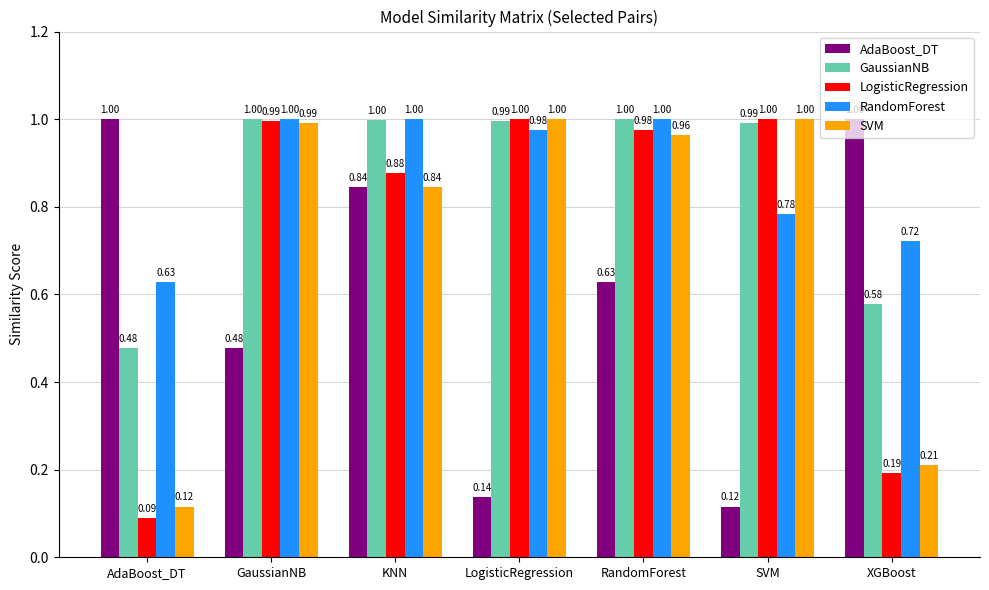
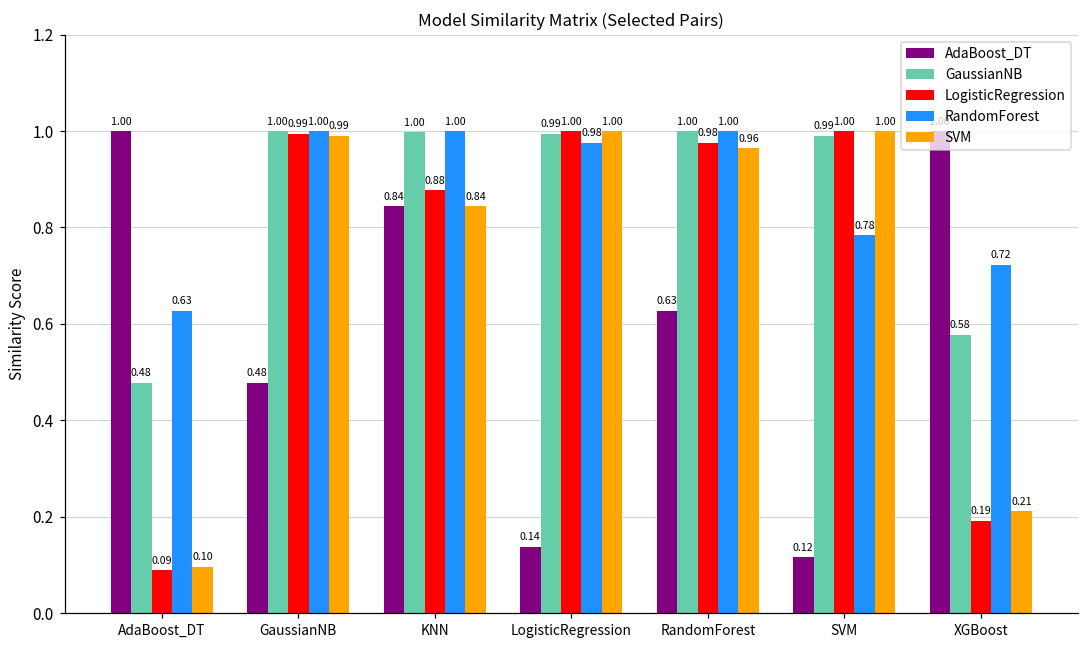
  {
    "AdaBoost_DT": {
      "AdaBoost_DT": 1.00,
      "GaussianNB": 0.48,
      "KNN": 0.84,
      "LogisticRegression": 0.14,
      "RandomForest": 0.63,
      "SVM": 0.12
    },
    "GaussianNB": {
      "AdaBoost_DT": 0.48,
      "GaussianNB": 1.00,
      "KNN": 1.00,
      "LogisticRegression": 0.99,
      "RandomForest": 1.00,
      "SVM": 0.99,
      "XGBoost": 0.58
    },
    "LogisticRegression": {
      "AdaBoost_DT": 0.09,
      "GaussianNB": 0.99,
      "KNN": 0.88,
      "LogisticRegression": 1.00,
      "RandomForest": 0.98,
      "SVM": 1.00,
      "XGBoost": 0.19
    },
    "RandomForest": {
      "AdaBoost_DT": 0.63,
      "GaussianNB": 1.00,
      "KNN": 1.00,
      "LogisticRegression": 0.98,
      "RandomForest": 1.00,
      "SVM": 0.78,
      "XGBoost": 0.72
    },
    "SVM": {
-     "AdaBoost_DT": 0.12,
+     "AdaBoost_DT": 0.10,
      "GaussianNB": 0.99,
      "KNN": 0.84,
      "LogisticRegression": 1.00,
      "RandomForest": 0.96,
      "SVM": 1.00,
      "XGBoost": 0.21
    }
  }
